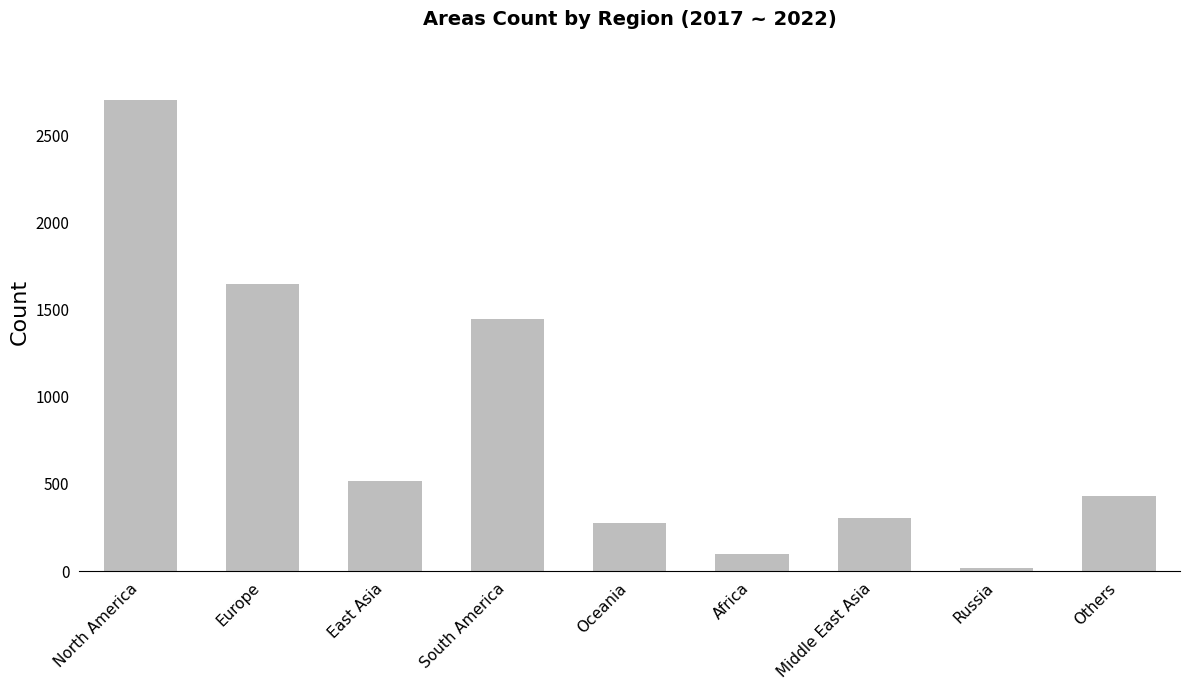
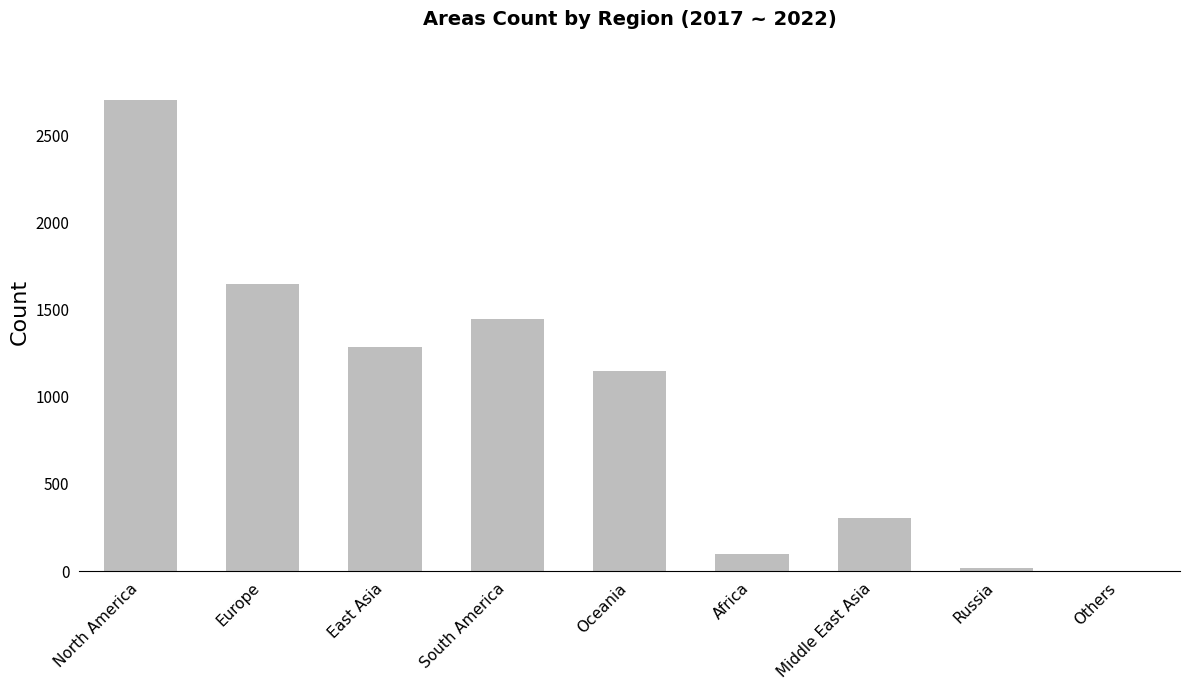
  {
    "North America": 2700,
    "Europe": 1650,
-   "East Asia": 520,
+   "East Asia": 1290,
    "South America": 1450,
-   "Oceania": 280,
+   "Oceania": 1150,
    "Africa": 100,
    "Middle East Asia": 310,
    "Russia": 20,
-   "Others": 430
+   "Others": 0
  }
